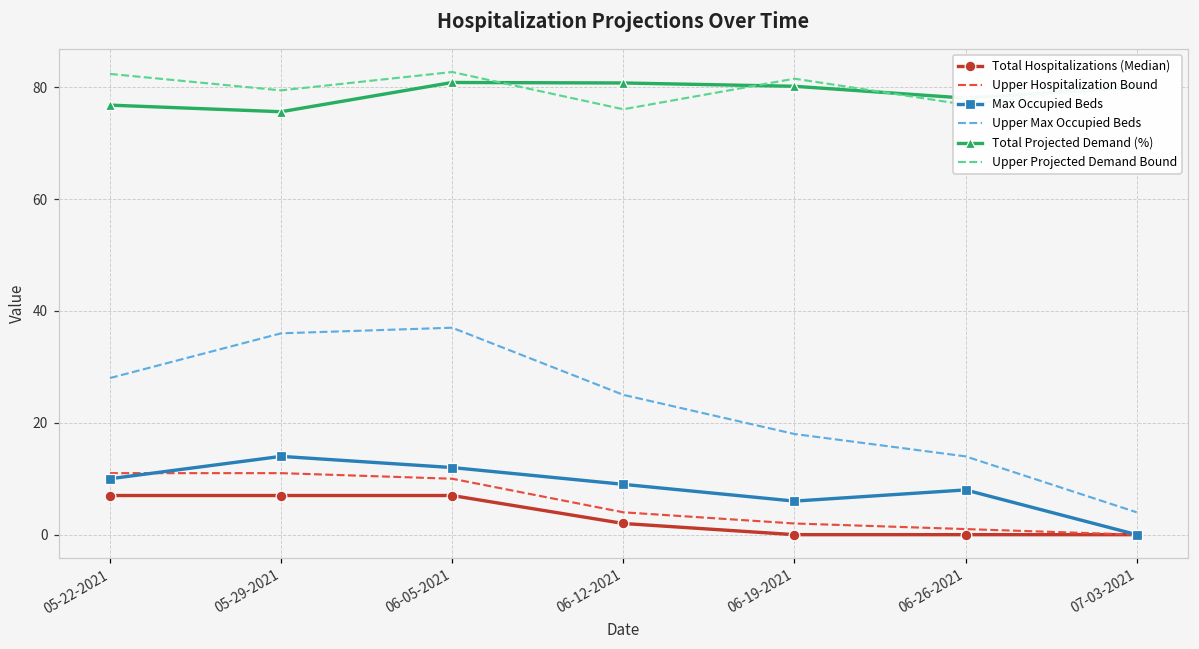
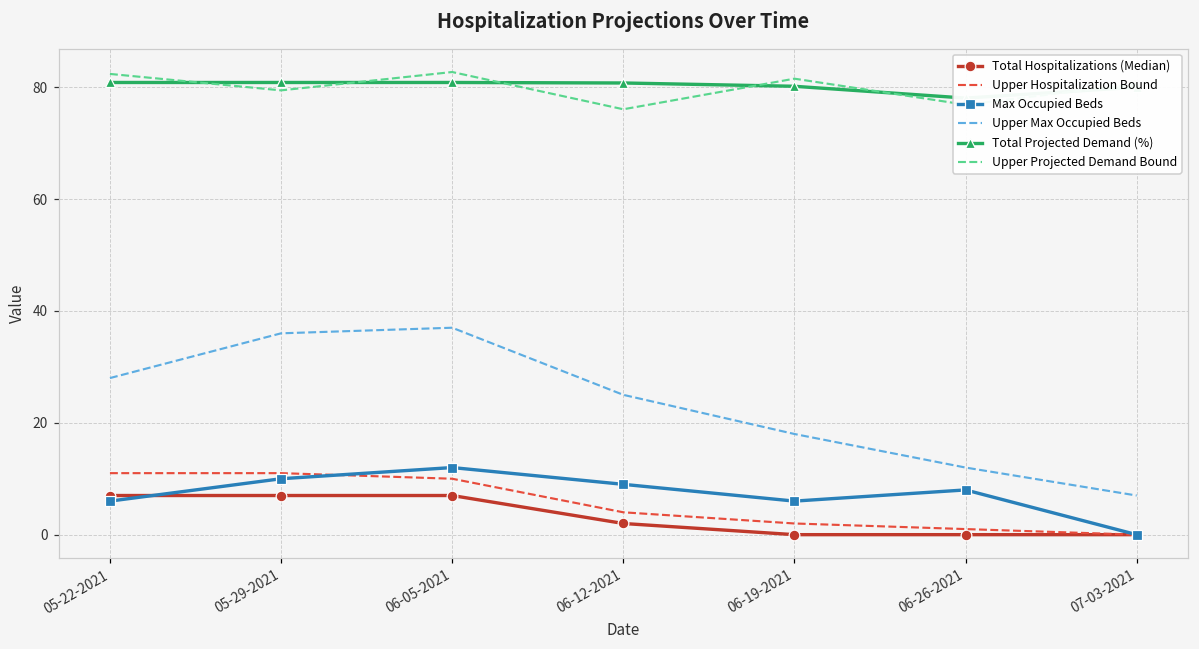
  {
    "Max Occupied Beds": {
-     "05-22-2021": 10,
-     "05-29-2021": 14,
+     "05-22-2021": 6,
+     "05-29-2021": 10,
      "06-05-2021": 12,
      "06-12-2021": 9,
      "06-19-2021": 6,
      "06-26-2021": 8
    },
    "Upper Max Occupied Beds": {
      "05-22-2021": 28,
      "05-29-2021": 36,
      "06-05-2021": 37,
      "06-12-2021": 25,
      "06-19-2021": 18,
-     "06-26-2021": 14,
-     "07-03-2021": 4
+     "06-26-2021": 12,
+     "07-03-2021": 7
    },
    "Total Projected Demand (%)": {
-     "05-22-2021": 77,
-     "05-29-2021": 76,
+     "05-22-2021": 81,
+     "05-29-2021": 81,
      "06-05-2021": 81,
      "06-12-2021": 81,
      "06-19-2021": 80
    },
    "Upper Projected Demand Bound": {
      "05-22-2021": 82,
      "05-29-2021": 79,
      "06-05-2021": 83,
      "06-12-2021": 76,
      "06-19-2021": 82
    }
  }
